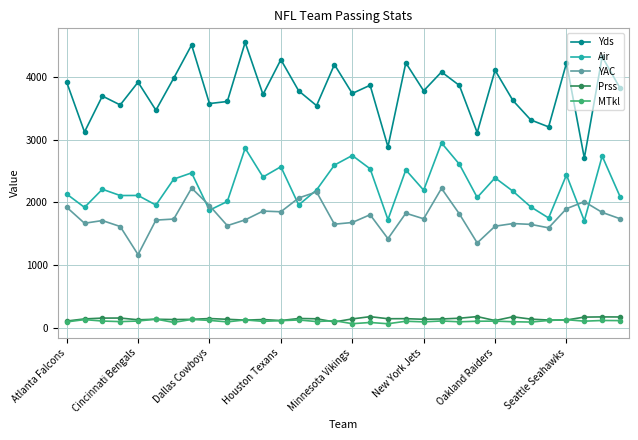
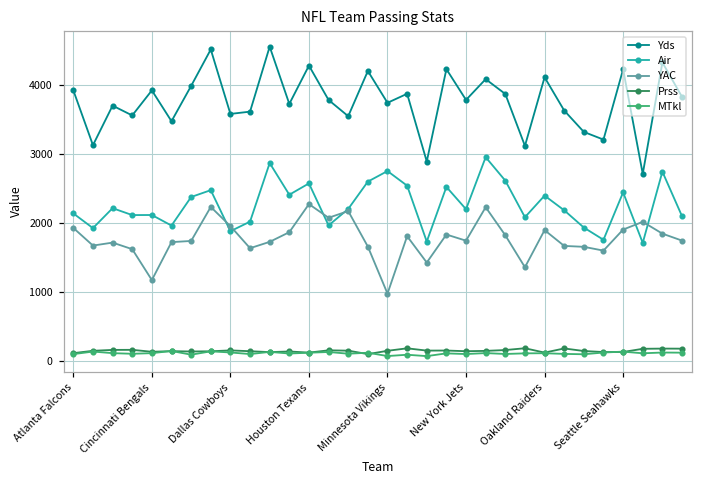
  {
    "YAC": {
      "Atlanta Falcons": 1900,
      "Cincinnati Bengals": 1200,
      "Dallas Cowboys": 2000,
-     "Houston Texans": 1900,
-     "Minnesota Vikings": 1700,
+     "Houston Texans": 2300,
+     "Minnesota Vikings": 1000,
      "New York Jets": 1700,
-     "Oakland Raiders": 1600,
+     "Oakland Raiders": 1900,
      "Seattle Seahawks": 1900
    }
  }
